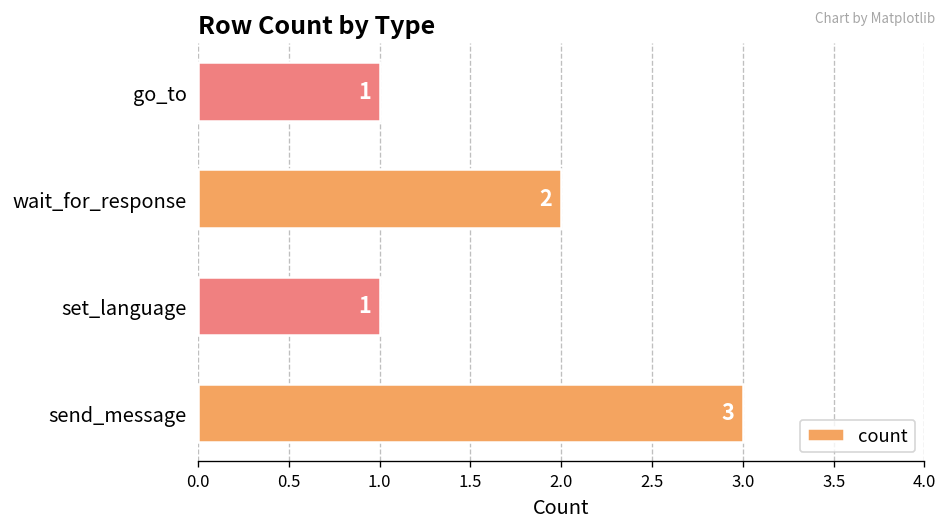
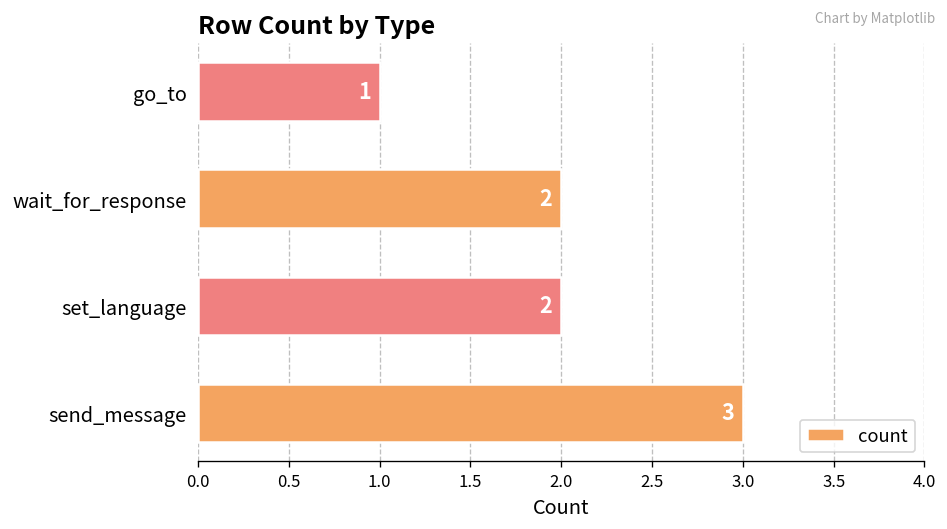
  {
    "go_to": 1,
    "wait_for_response": 2,
-   "set_language": 1,
+   "set_language": 2,
    "send_message": 3
  }
